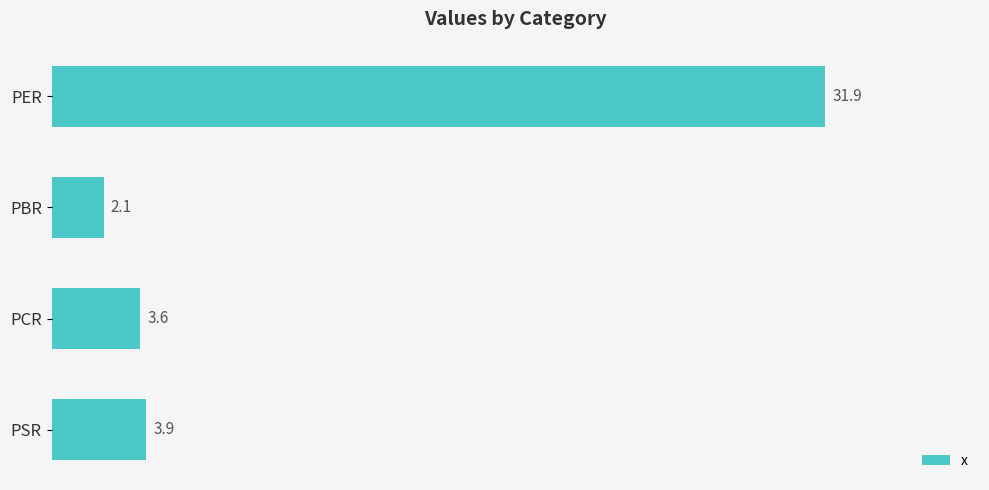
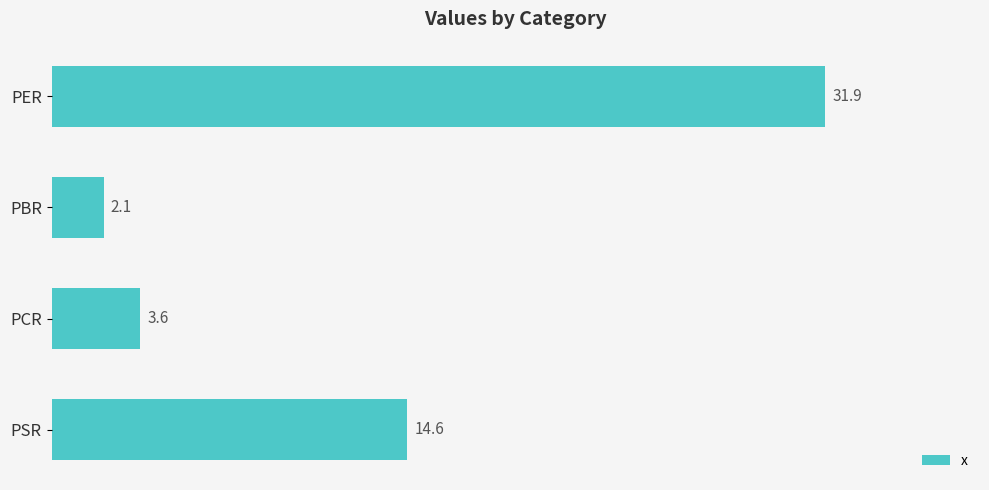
  {
    "PER": 31.9,
    "PBR": 2.1,
    "PCR": 3.6,
-   "PSR": 3.9
+   "PSR": 14.6
  }
